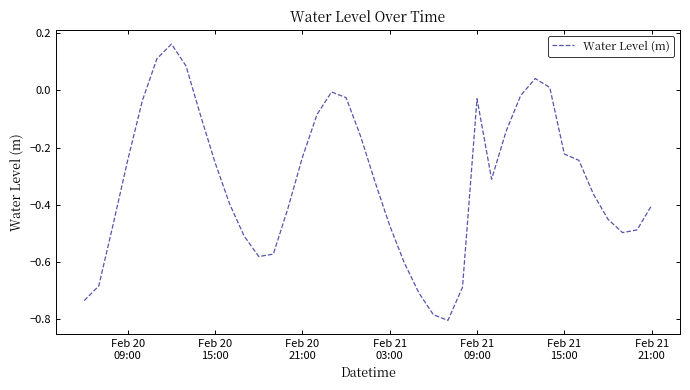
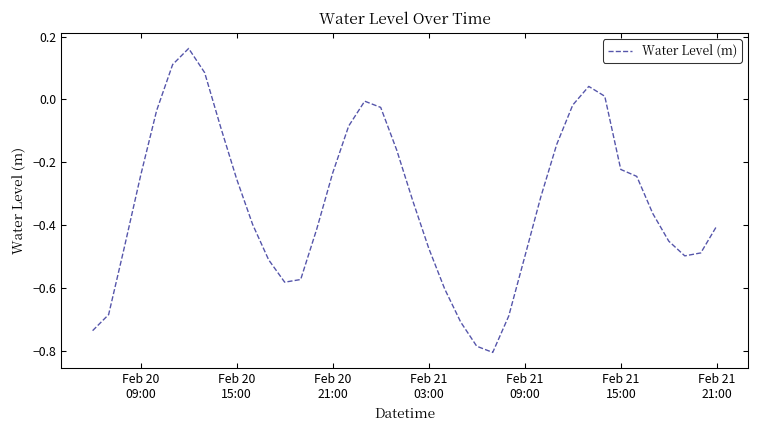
  {
    "Feb 20 09:00": -0.24,
    "Feb 20 15:00": -0.25,
    "Feb 20 21:00": -0.23,
    "Feb 21 03:00": -0.47,
-   "Feb 21 09:00": -0.03,
+   "Feb 21 09:00": -0.50,
    "Feb 21 15:00": -0.22,
    "Feb 21 21:00": -0.40
  }
